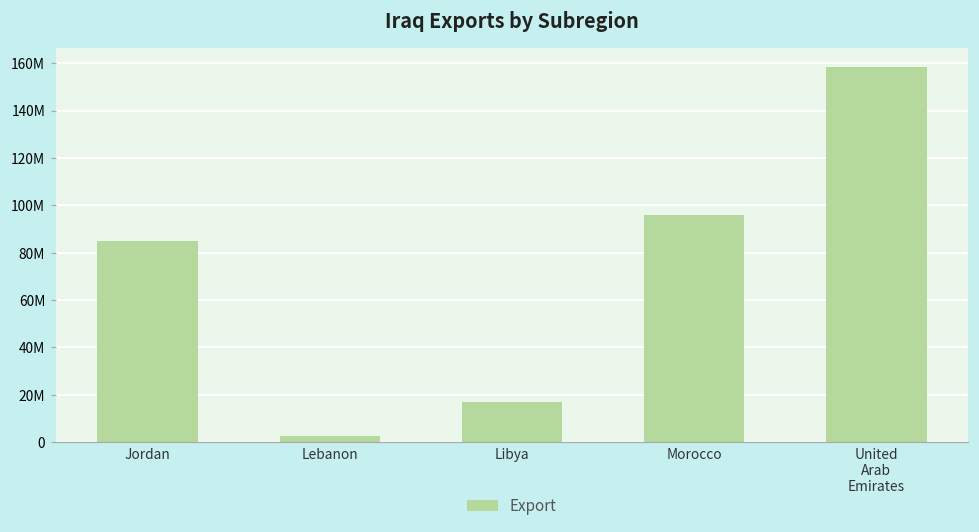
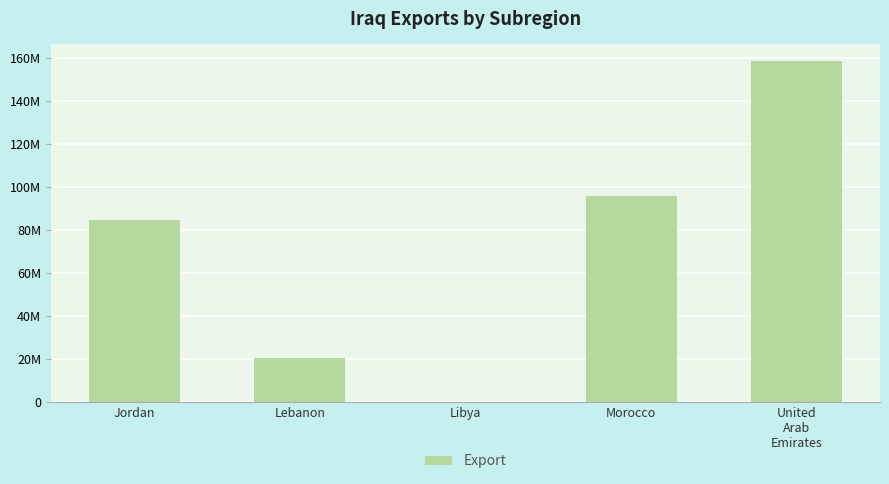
  {
    "Jordan": 85000000,
-   "Lebanon": 3000000,
-   "Libya": 17000000,
+   "Lebanon": 21000000,
+   "Libya": 0,
    "Morocco": 96000000,
    "United Arab Emirates": 158000000
  }
